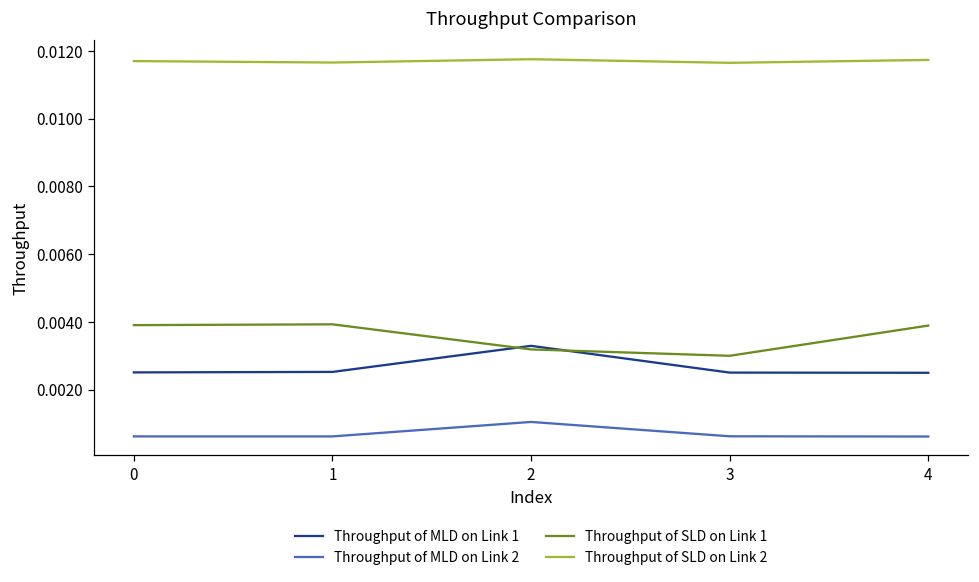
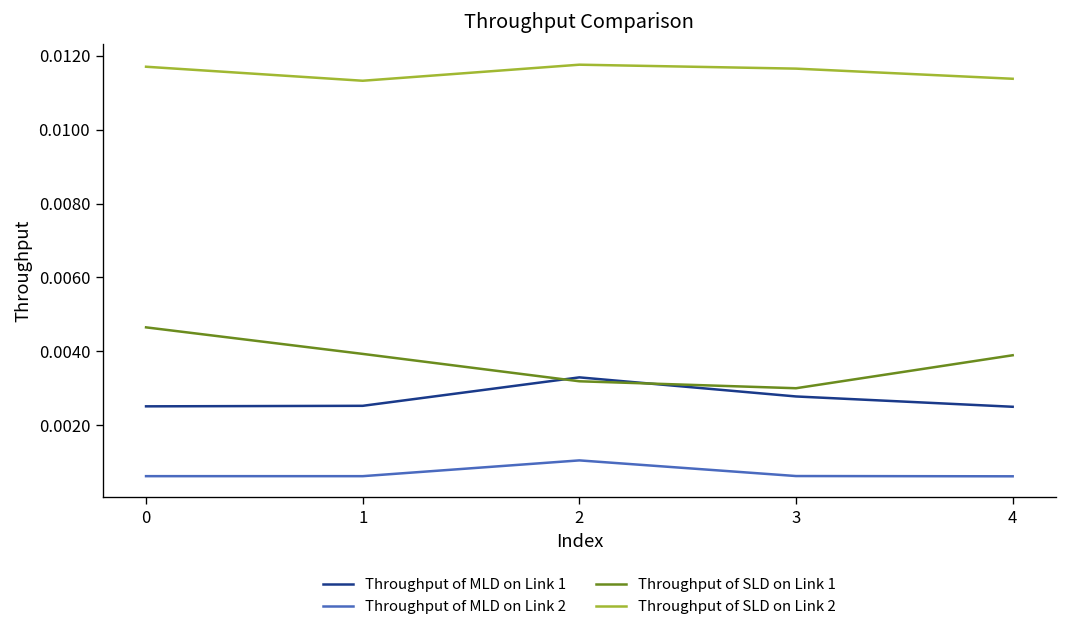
  {
    "Throughput of MLD on Link 1": {
      "0": 0.0025,
      "1": 0.0025,
      "2": 0.0033,
-     "3": 0.0025,
+     "3": 0.0028,
      "4": 0.0025
    },
    "Throughput of MLD on Link 2": {
      "0": 0.0006,
      "1": 0.0006,
      "2": 0.0010,
      "3": 0.0006,
      "4": 0.0006
    },
    "Throughput of SLD on Link 1": {
-     "0": 0.0039,
+     "0": 0.0046,
      "1": 0.0039,
      "2": 0.0032,
      "3": 0.0030,
      "4": 0.0039
    },
    "Throughput of SLD on Link 2": {
      "0": 0.0117,
-     "1": 0.0117,
+     "1": 0.0113,
      "2": 0.0118,
      "3": 0.0116,
-     "4": 0.0117
+     "4": 0.0114
    }
  }
